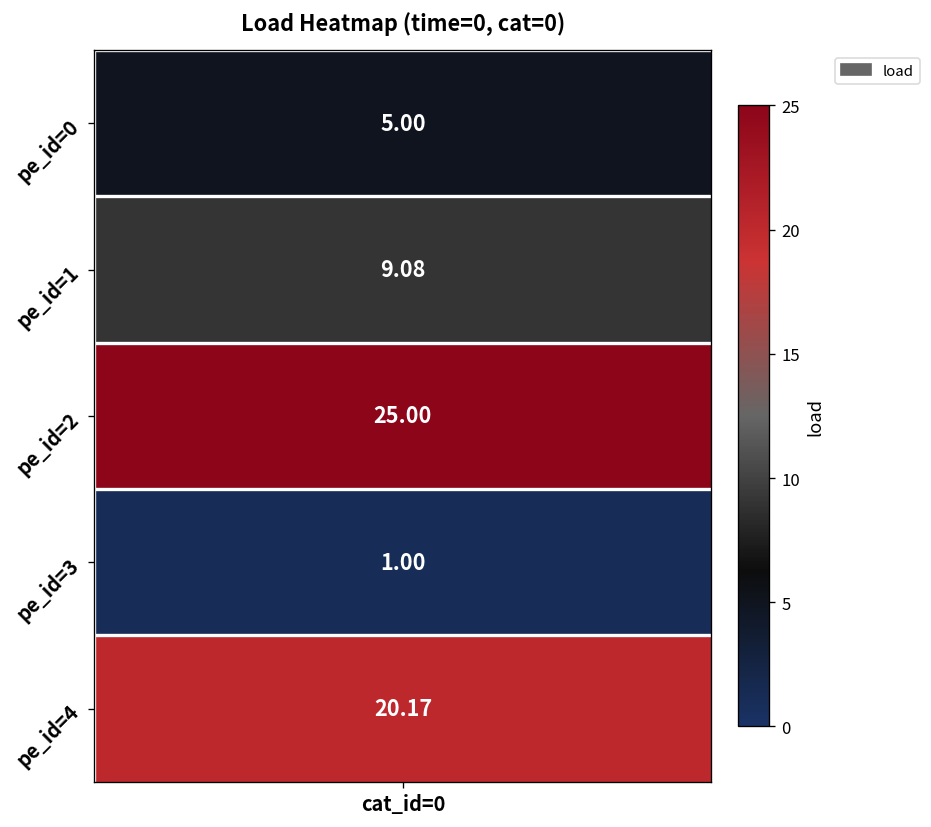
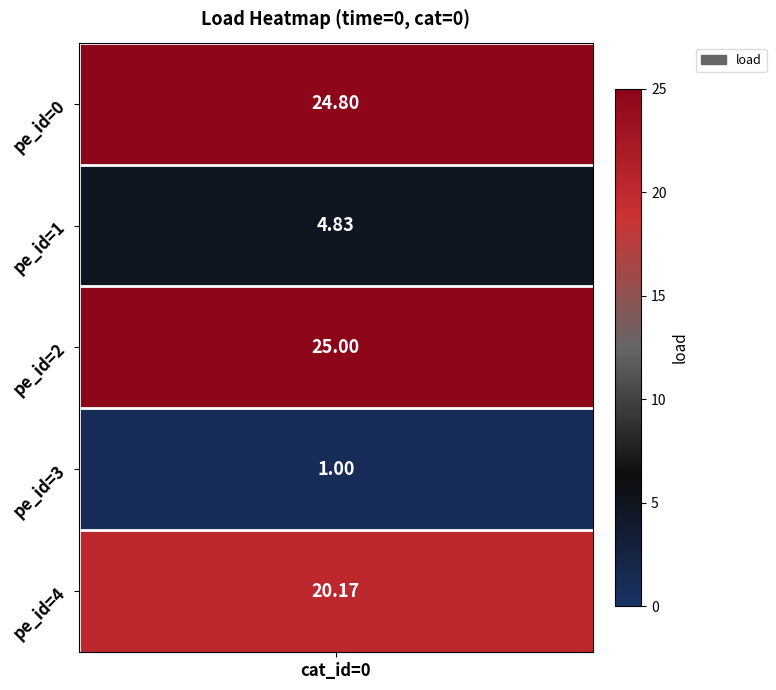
  {
    "pe_id=0": {
-     "cat_id=0": 5.00
+     "cat_id=0": 24.80
    },
    "pe_id=1": {
-     "cat_id=0": 9.08
+     "cat_id=0": 4.83
    },
    "pe_id=2": {
      "cat_id=0": 25.00
    },
    "pe_id=3": {
      "cat_id=0": 1.00
    },
    "pe_id=4": {
      "cat_id=0": 20.17
    }
  }
